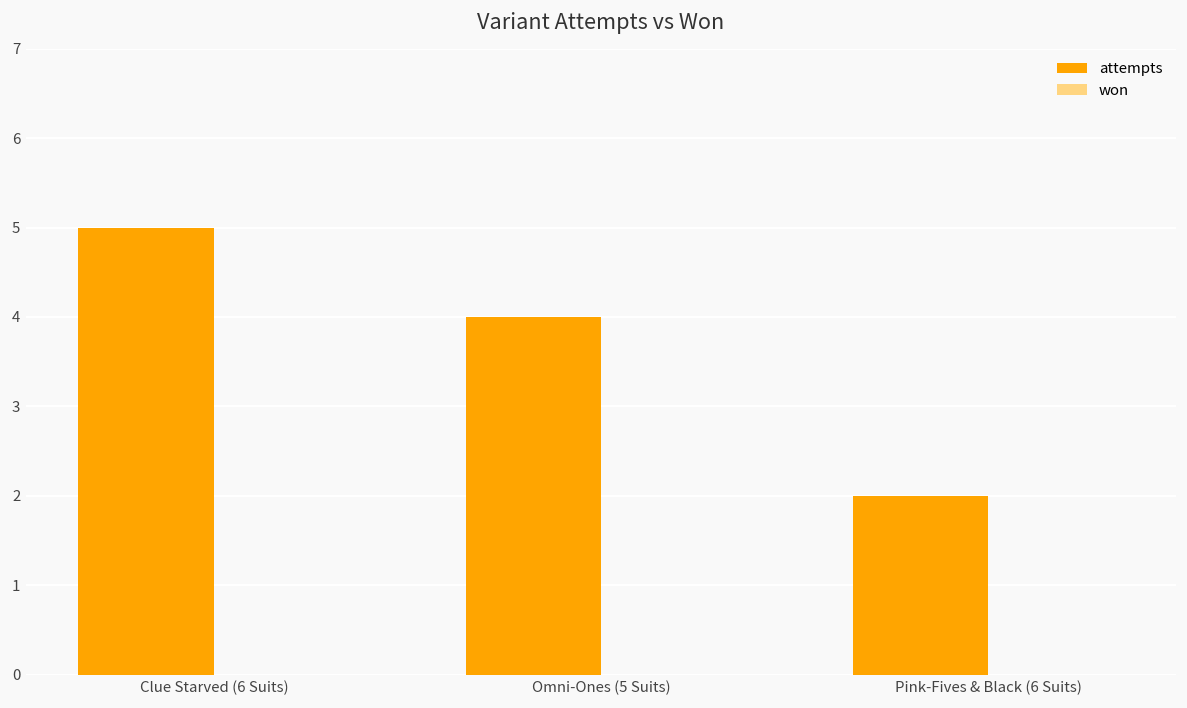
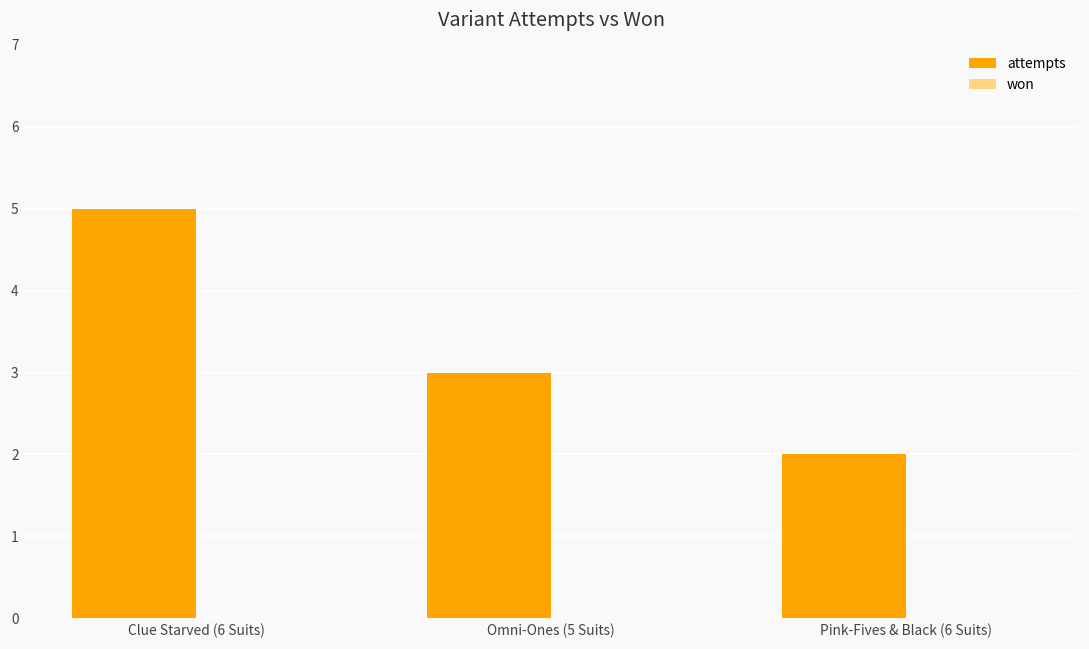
  {
    "attempts": {
      "Clue Starved (6 Suits)": 5,
-     "Omni-Ones (5 Suits)": 4,
+     "Omni-Ones (5 Suits)": 3,
      "Pink-Fives & Black (6 Suits)": 2
    },
    "won": {
      "Clue Starved (6 Suits)": 0,
      "Omni-Ones (5 Suits)": 0,
      "Pink-Fives & Black (6 Suits)": 0
    }
  }
